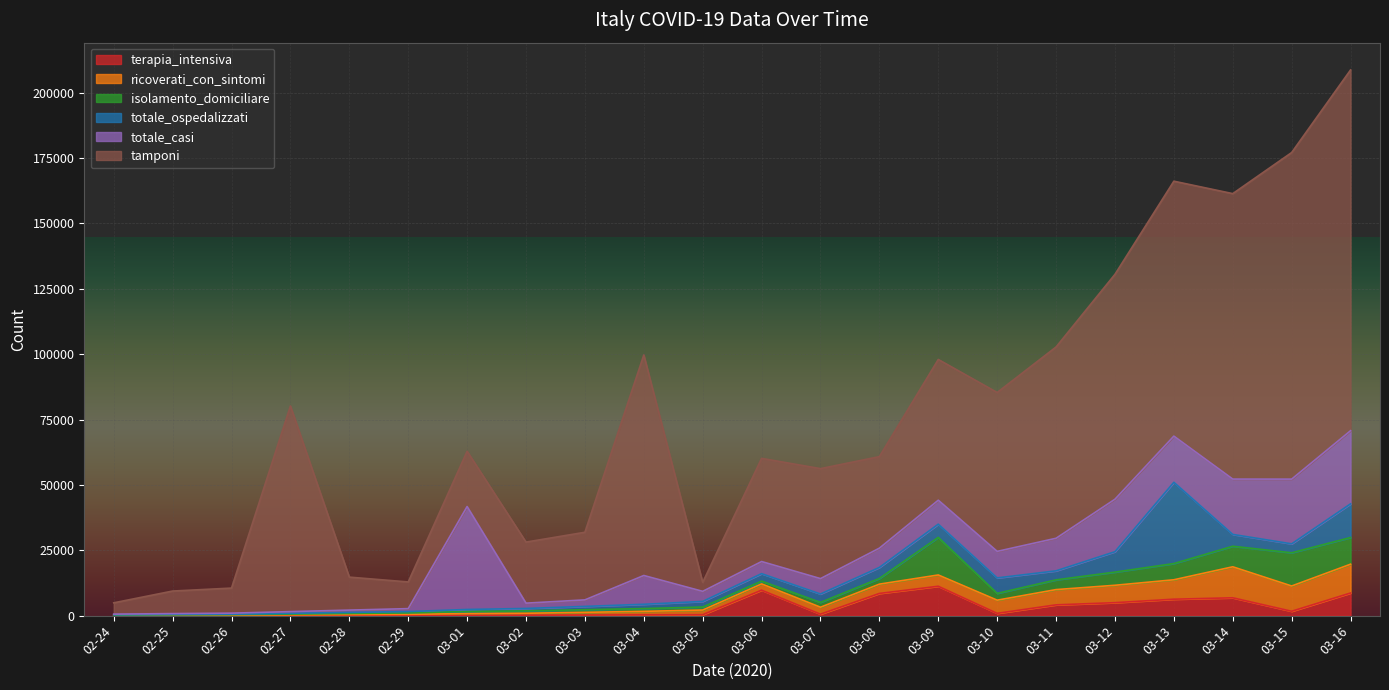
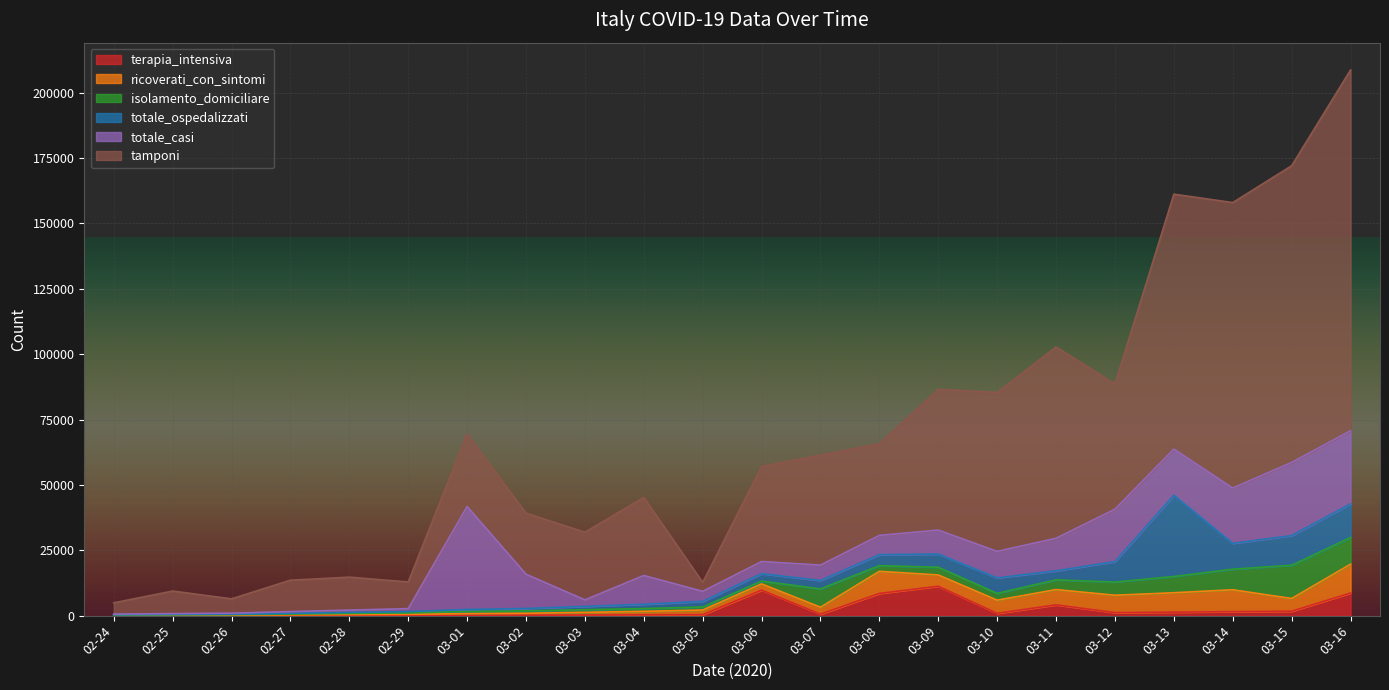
  {
    "terapia_intensiva": {
      "03-03": 0,
      "03-04": 0,
      "03-05": 0,
      "03-06": 10000,
      "03-07": 1000,
      "03-08": 8000,
      "03-09": 11000,
      "03-10": 1000,
      "03-11": 4000,
-     "03-12": 5000,
-     "03-13": 6000,
-     "03-14": 7000,
+     "03-12": 1000,
+     "03-13": 1000,
+     "03-14": 2000,
      "03-15": 2000,
      "03-16": 9000
    },
    "ricoverati_con_sintomi": {
      "03-03": 1000,
      "03-04": 1000,
      "03-05": 2000,
      "03-06": 2000,
      "03-07": 3000,
-     "03-08": 4000,
+     "03-08": 8000,
      "03-09": 4000,
      "03-10": 5000,
      "03-11": 6000,
      "03-12": 7000,
      "03-13": 7000,
-     "03-14": 12000,
-     "03-15": 10000,
+     "03-14": 8000,
+     "03-15": 5000,
      "03-16": 11000
    },
    "isolamento_domiciliare": {
      "03-03": 1000,
      "03-04": 1000,
      "03-05": 1000,
      "03-06": 1000,
-     "03-07": 2000,
+     "03-07": 7000,
      "03-08": 2000,
-     "03-09": 14000,
+     "03-09": 3000,
      "03-10": 3000,
      "03-11": 4000,
      "03-12": 5000,
      "03-13": 6000,
      "03-14": 8000,
      "03-15": 13000,
      "03-16": 10000
    },
    "totale_ospedalizzati": {
      "03-03": 1000,
      "03-04": 2000,
      "03-05": 2000,
      "03-06": 3000,
      "03-07": 3000,
      "03-08": 4000,
      "03-09": 5000,
      "03-10": 6000,
      "03-11": 3000,
      "03-12": 8000,
      "03-13": 31000,
-     "03-14": 5000,
-     "03-15": 3000,
+     "03-14": 10000,
+     "03-15": 11000,
      "03-16": 13000
    },
    "totale_casi": {
      "02-29": 1000,
      "03-01": 39000,
-     "03-02": 2000,
+     "03-02": 13000,
      "03-03": 3000,
      "03-04": 11000,
      "03-05": 4000,
      "03-06": 5000,
      "03-07": 6000,
      "03-08": 7000,
      "03-09": 9000,
      "03-10": 10000,
      "03-11": 12000,
      "03-12": 20000,
      "03-13": 18000,
      "03-14": 21000,
-     "03-15": 25000,
+     "03-15": 28000,
      "03-16": 28000
    },
    "tamponi": {
      "02-24": 4000,
      "02-25": 9000,
-     "02-26": 10000,
-     "02-27": 79000,
+     "02-26": 5000,
+     "02-27": 12000,
      "02-28": 13000,
      "02-29": 10000,
-     "03-01": 21000,
+     "03-01": 28000,
      "03-02": 23000,
      "03-03": 26000,
-     "03-04": 84000,
+     "03-04": 30000,
      "03-05": 3000,
-     "03-06": 39000,
+     "03-06": 36000,
      "03-07": 42000,
      "03-08": 35000,
      "03-09": 54000,
      "03-10": 61000,
      "03-11": 73000,
-     "03-12": 86000,
+     "03-12": 48000,
      "03-13": 97000,
      "03-14": 109000,
-     "03-15": 125000,
+     "03-15": 113000,
      "03-16": 138000
    }
  }
